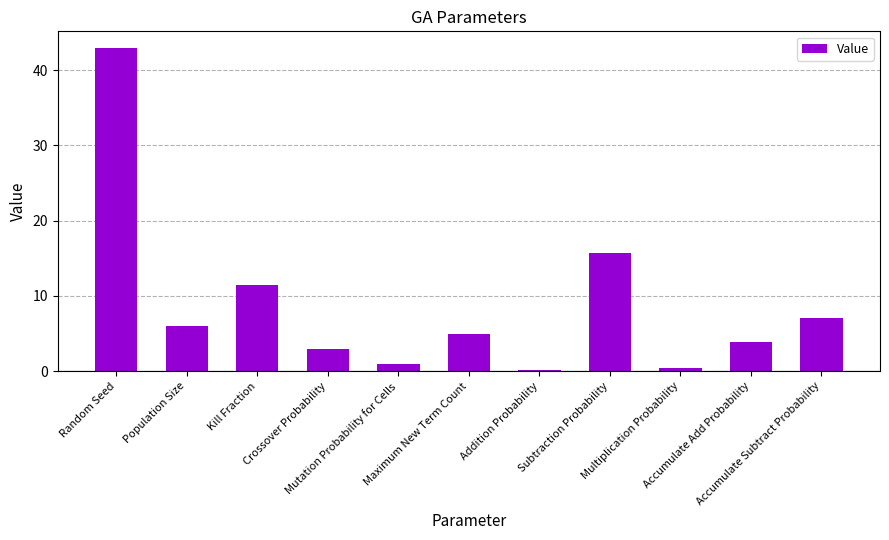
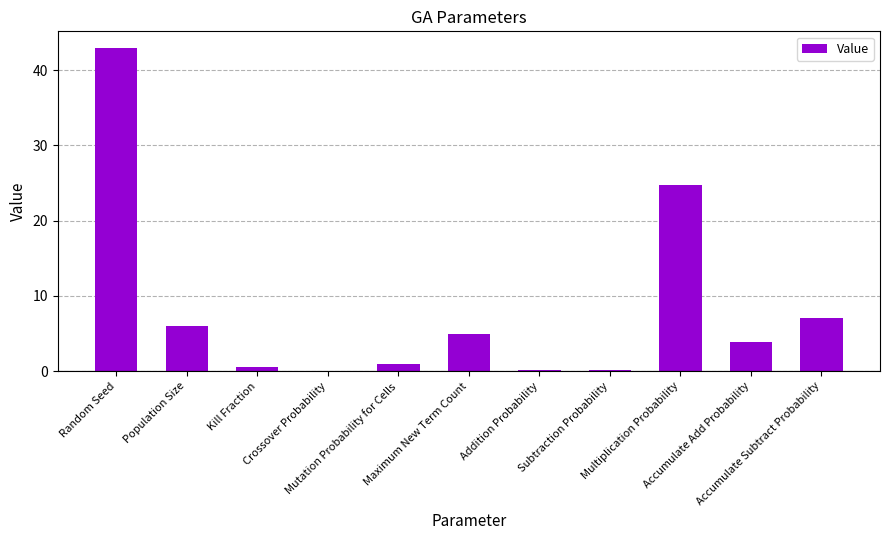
  {
    "Random Seed": 43,
    "Population Size": 6,
-   "Kill Fraction": 12,
-   "Crossover Probability": 3,
+   "Kill Fraction": 1,
+   "Crossover Probability": 0,
    "Mutation Probability for Cells": 1,
    "Maximum New Term Count": 5,
-   "Subtraction Probability": 16,
-   "Multiplication Probability": 0,
+   "Subtraction Probability": 0,
+   "Multiplication Probability": 25,
    "Accumulate Add Probability": 4,
    "Accumulate Subtract Probability": 7
  }
